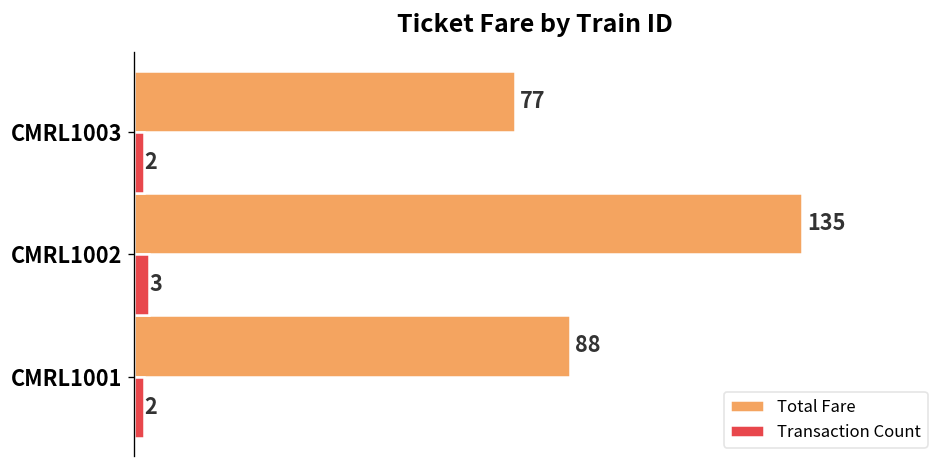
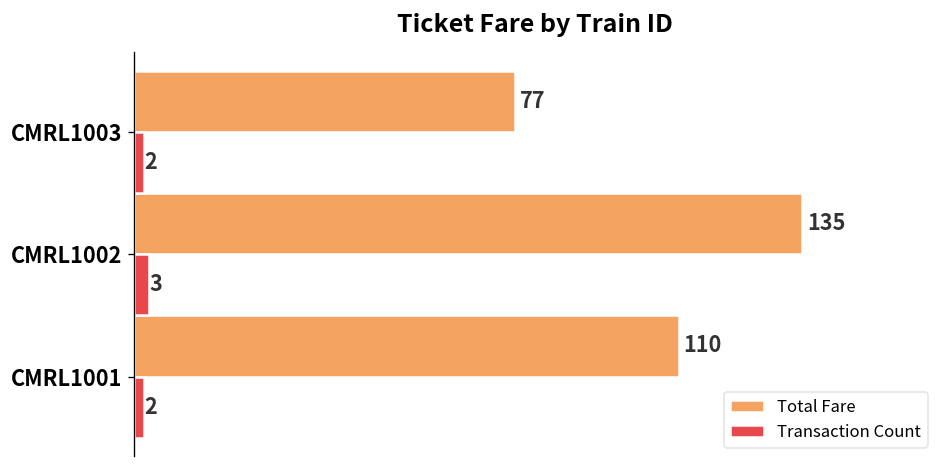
  {
    "Total Fare": {
      "CMRL1003": 77,
      "CMRL1002": 135,
-     "CMRL1001": 88
+     "CMRL1001": 110
    },
    "Transaction Count": {
      "CMRL1003": 2,
      "CMRL1002": 3,
      "CMRL1001": 2
    }
  }
